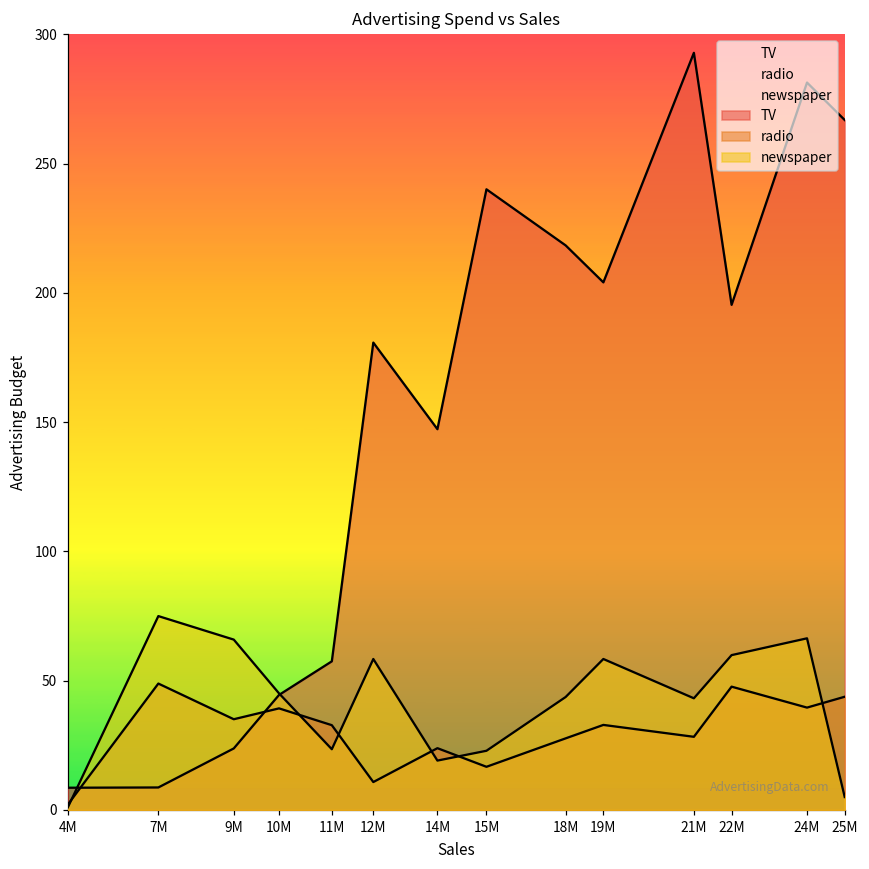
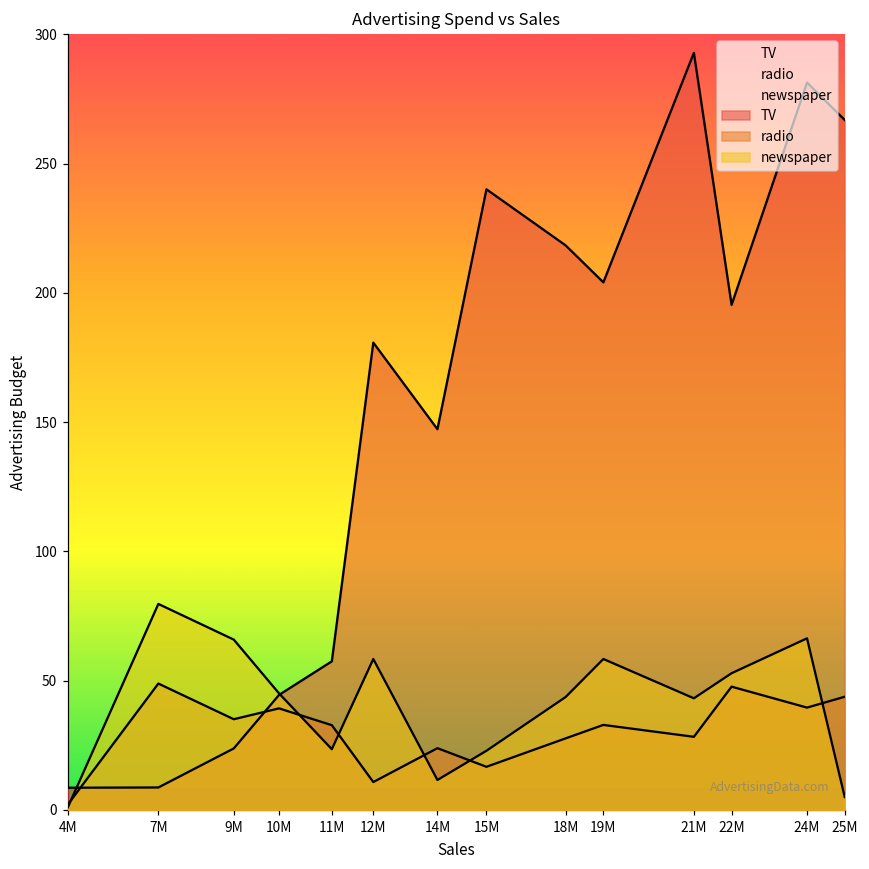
  {
    "newspaper": {
-     "7M": 75,
+     "7M": 80,
      "9M": 66,
      "11M": 24,
      "12M": 58,
-     "14M": 19,
+     "14M": 12,
      "15M": 23,
      "18M": 44,
      "19M": 58,
      "21M": 43,
-     "22M": 60,
+     "22M": 53,
      "24M": 66
    }
  }
